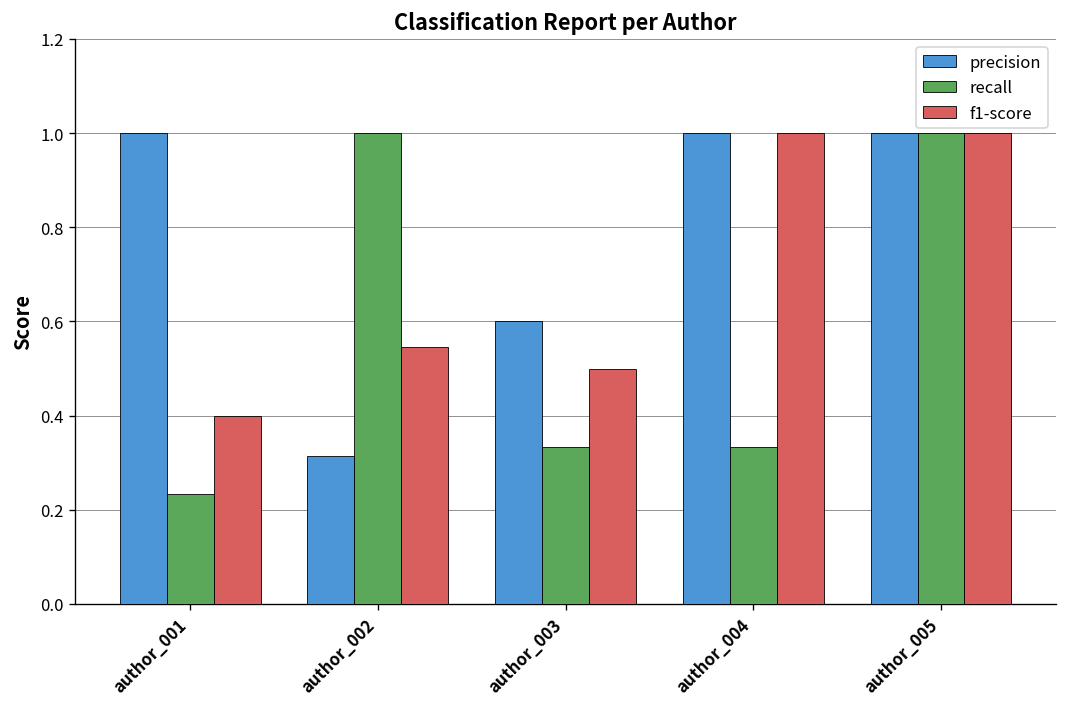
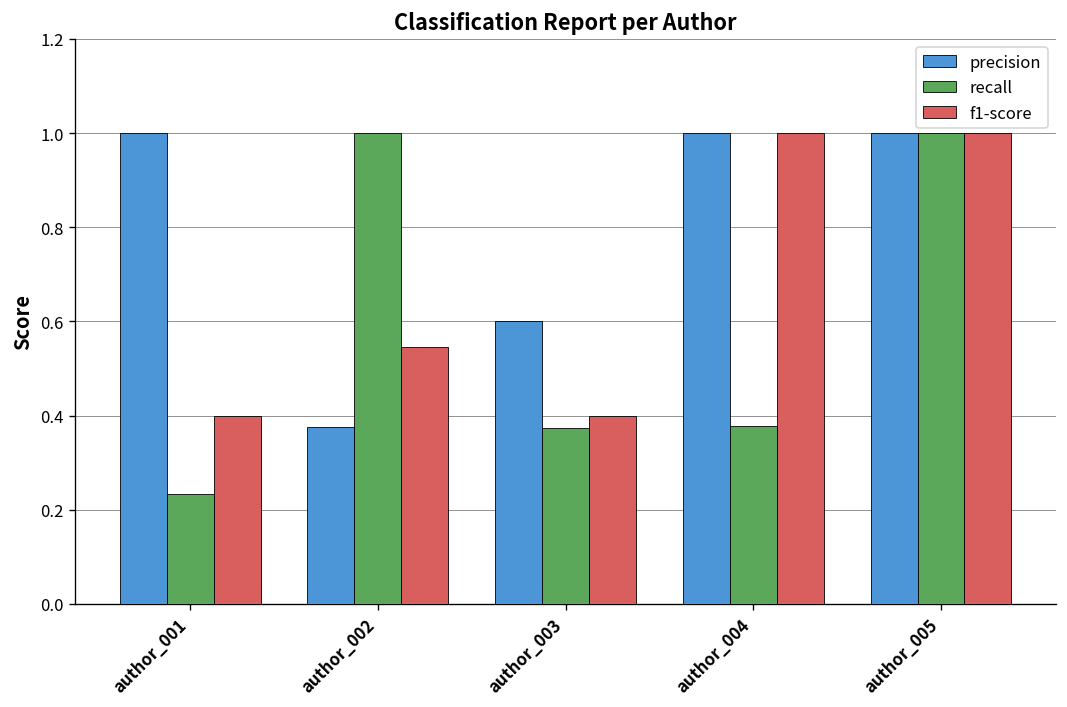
  {
    "precision": {
      "author_001": 1.00,
-     "author_002": 0.31,
+     "author_002": 0.38,
      "author_003": 0.60,
      "author_004": 1.00,
      "author_005": 1.00
    },
    "recall": {
      "author_001": 0.23,
      "author_002": 1.00,
-     "author_003": 0.33,
-     "author_004": 0.33,
+     "author_003": 0.37,
+     "author_004": 0.38,
      "author_005": 1.00
    },
    "f1-score": {
      "author_001": 0.4,
      "author_002": 0.55,
-     "author_003": 0.5,
+     "author_003": 0.4,
      "author_004": 1.0,
      "author_005": 1.0
    }
  }
